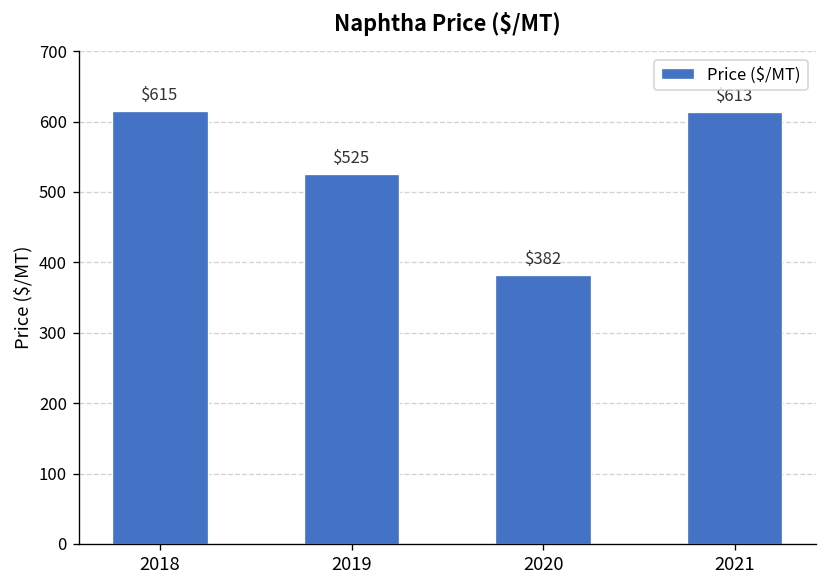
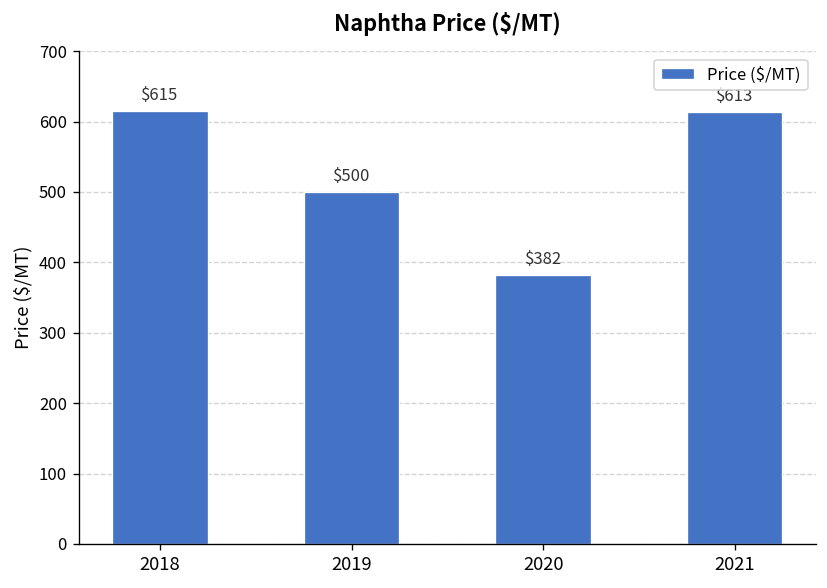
  {
    "2018": "$615",
-   "2019": "$525",
+   "2019": "$500",
    "2020": "$382"
  }
